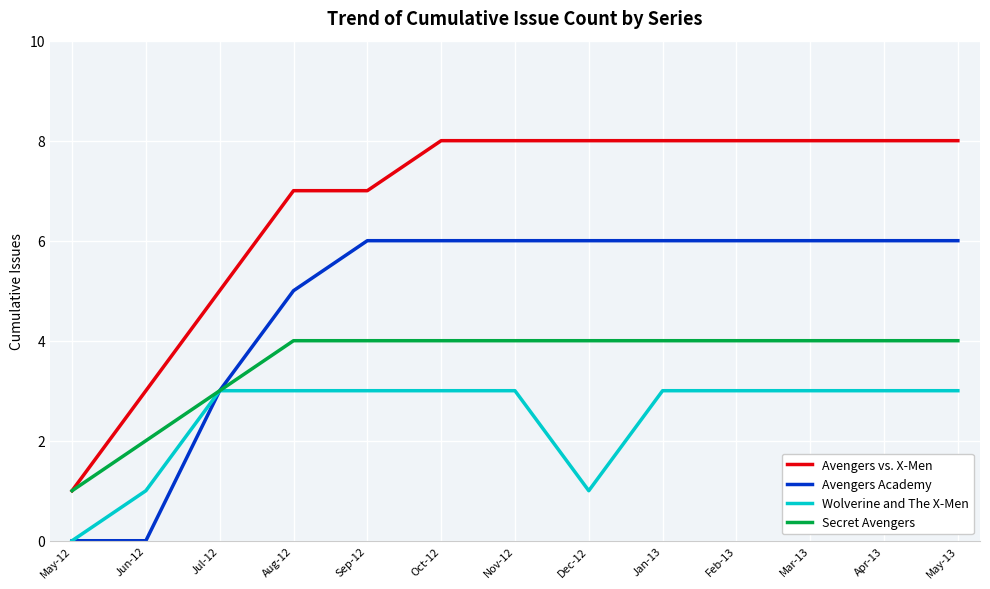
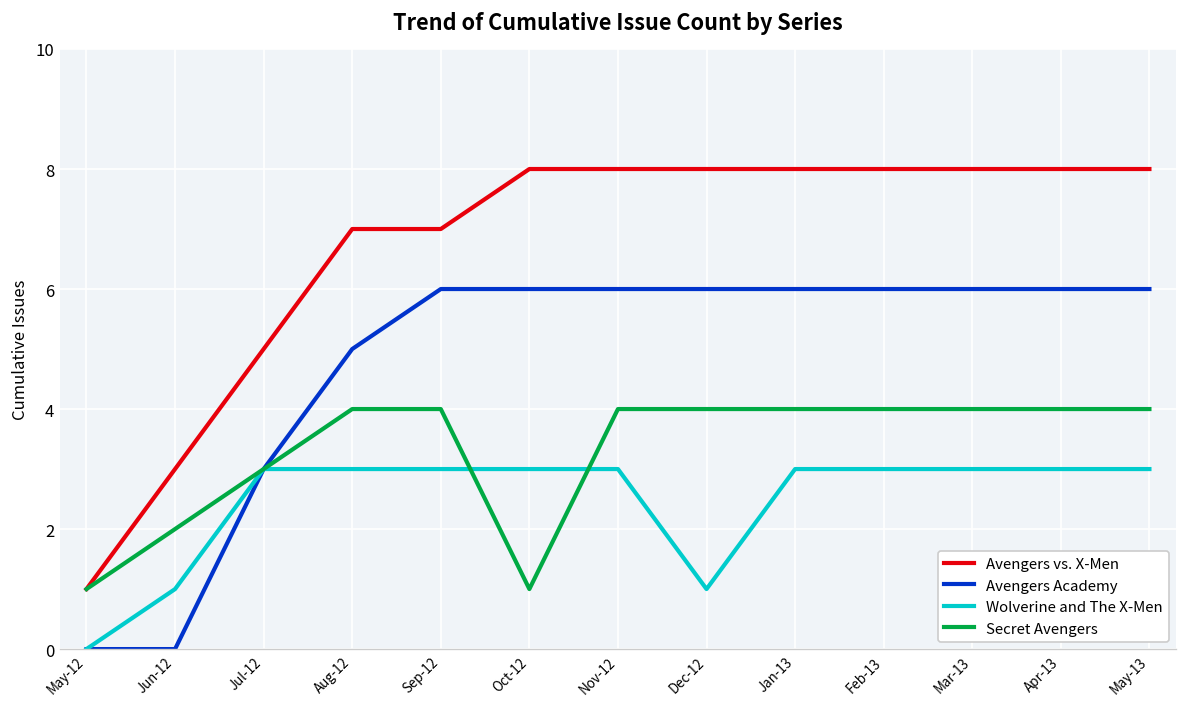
  {
    "Avengers vs. X-Men": {
      "Jun-12": 3,
      "Jul-12": 5,
      "Aug-12": 7,
      "Sep-12": 7,
      "Oct-12": 8,
      "Nov-12": 8,
      "Dec-12": 8,
      "Jan-13": 8,
      "Feb-13": 8,
      "Mar-13": 8,
      "Apr-13": 8,
      "May-13": 8
    },
    "Avengers Academy": {
      "Jun-12": 0,
      "Aug-12": 5,
      "Sep-12": 6,
      "Oct-12": 6,
      "Nov-12": 6,
      "Dec-12": 6,
      "Jan-13": 6,
      "Feb-13": 6,
      "Mar-13": 6,
      "Apr-13": 6,
      "May-13": 6
    },
    "Wolverine and The X-Men": {
      "Jun-12": 1,
      "Aug-12": 3,
      "Sep-12": 3,
      "Oct-12": 3,
      "Nov-12": 3,
      "Dec-12": 1,
      "Jan-13": 3,
      "Feb-13": 3,
      "Mar-13": 3,
      "Apr-13": 3,
      "May-13": 3
    },
    "Secret Avengers": {
      "Jun-12": 2,
      "Aug-12": 4,
      "Sep-12": 4,
-     "Oct-12": 4,
+     "Oct-12": 1,
      "Nov-12": 4,
      "Dec-12": 4,
      "Jan-13": 4,
      "Feb-13": 4,
      "Mar-13": 4,
      "Apr-13": 4,
      "May-13": 4
    }
  }
